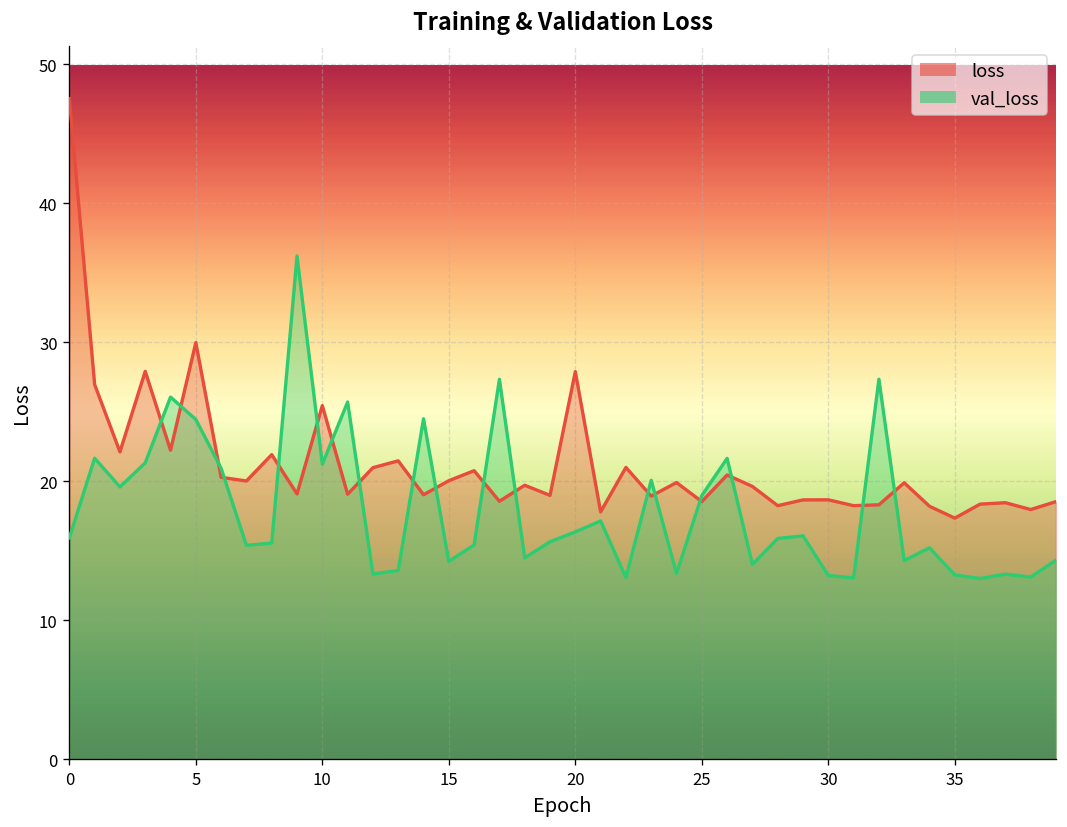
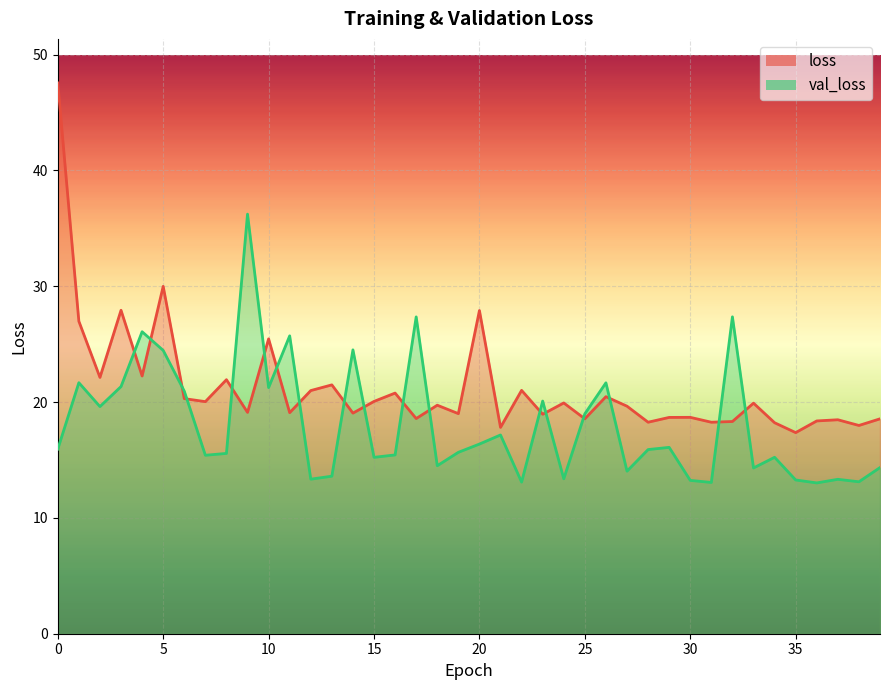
  {
    "loss": {
      "0": 47.5,
      "5": 30.0,
      "10": 25.5,
      "15": 20.1,
      "20": 27.9,
      "25": 18.6,
      "30": 18.7,
      "35": 17.4
    },
    "val_loss": {
      "0": 15.9,
      "5": 24.5,
      "10": 21.2,
-     "15": 14.3,
+     "15": 15.2,
      "20": 16.4,
      "25": 19.0,
      "30": 13.2,
      "35": 13.3
    }
  }
